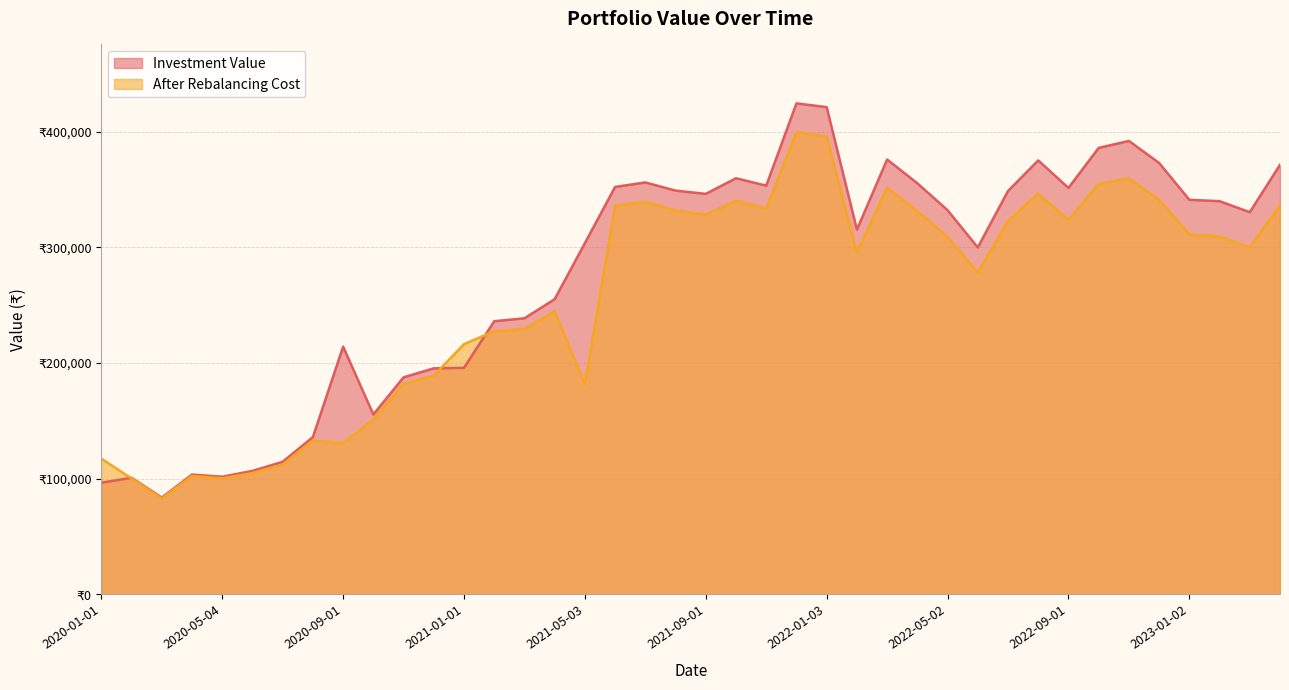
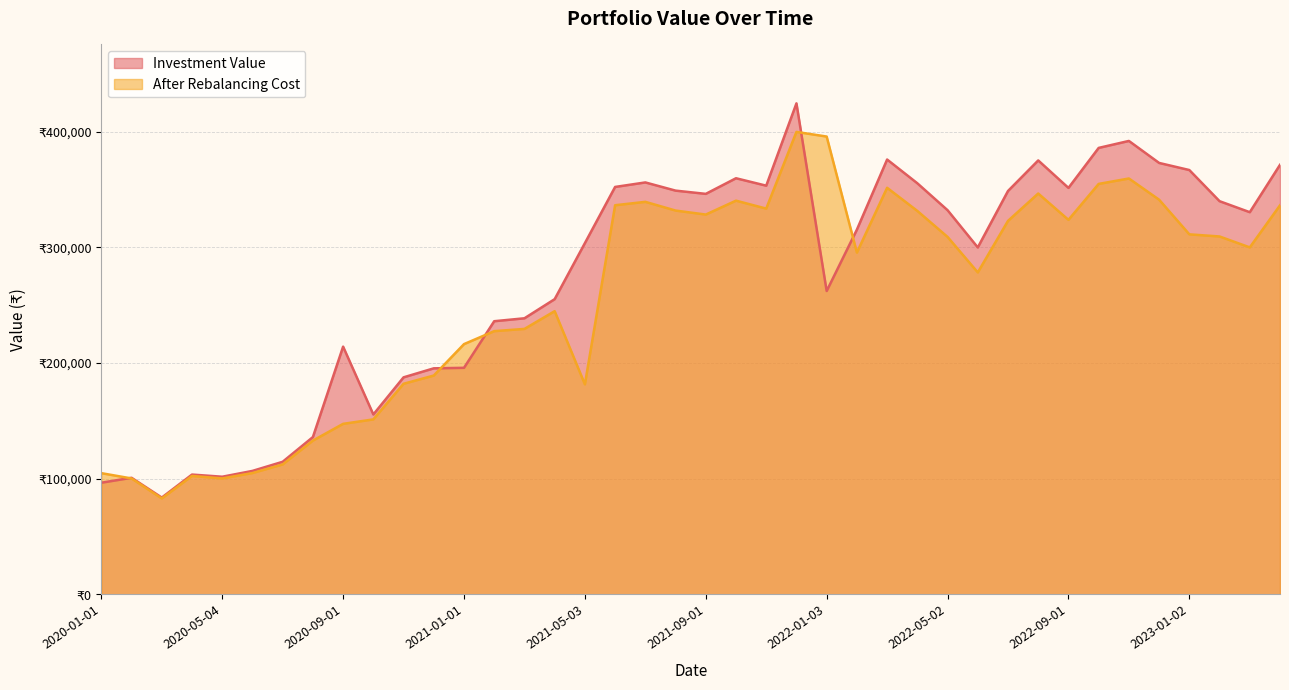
  {
    "Investment Value": {
      "2020-01-01": "₹97,000",
      "2020-09-01": "₹214,000",
      "2021-01-01": "₹196,000",
      "2021-05-03": "₹304,000",
      "2021-09-01": "₹346,000",
-     "2022-01-03": "₹421,000",
+     "2022-01-03": "₹262,000",
      "2022-05-02": "₹332,000",
      "2022-09-01": "₹351,000",
-     "2023-01-02": "₹341,000"
+     "2023-01-02": "₹367,000"
    },
    "After Rebalancing Cost": {
-     "2020-01-01": "₹117,000",
-     "2020-09-01": "₹131,000",
+     "2020-01-01": "₹105,000",
+     "2020-09-01": "₹147,000",
      "2021-01-01": "₹216,000",
      "2021-05-03": "₹182,000",
      "2021-09-01": "₹328,000",
      "2022-01-03": "₹396,000",
      "2022-05-02": "₹309,000",
      "2022-09-01": "₹324,000",
      "2023-01-02": "₹311,000"
    }
  }
